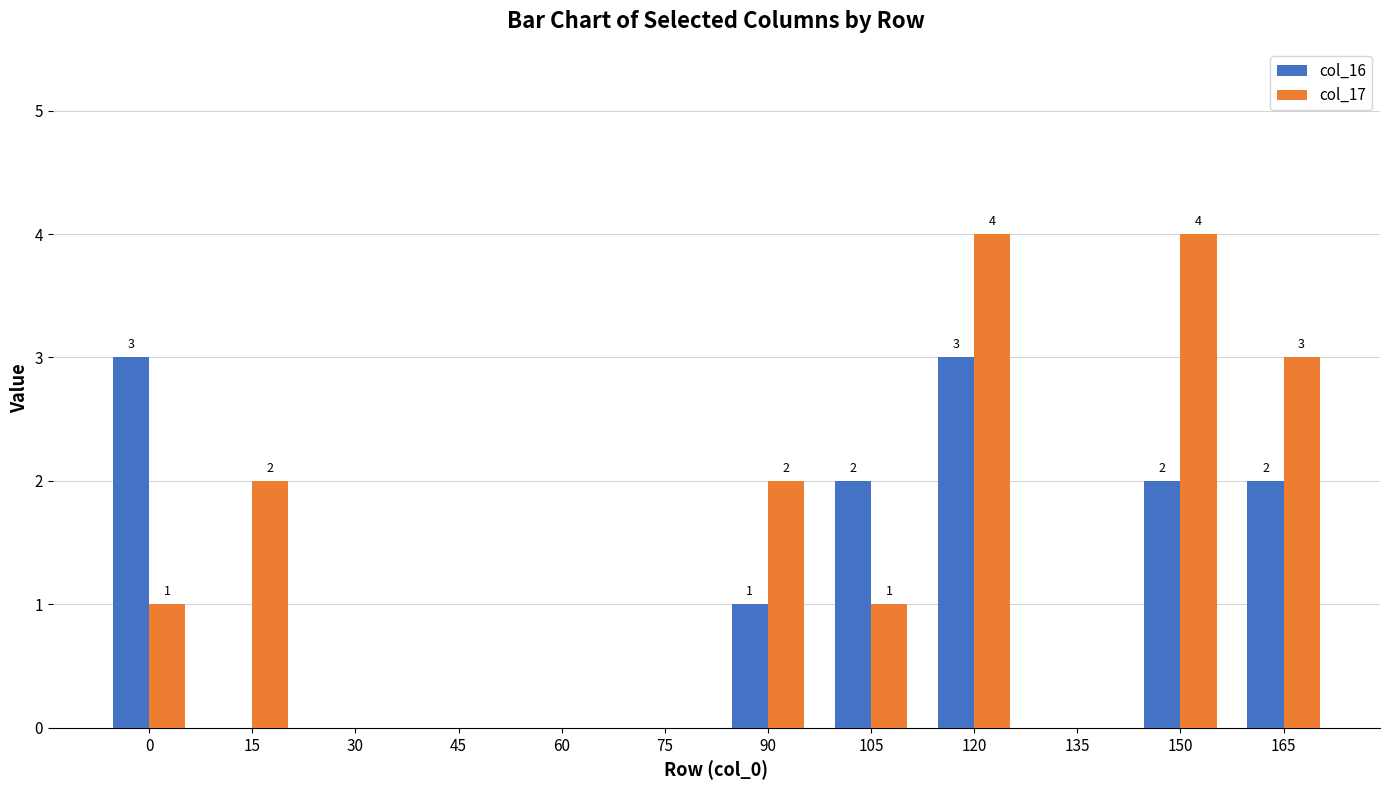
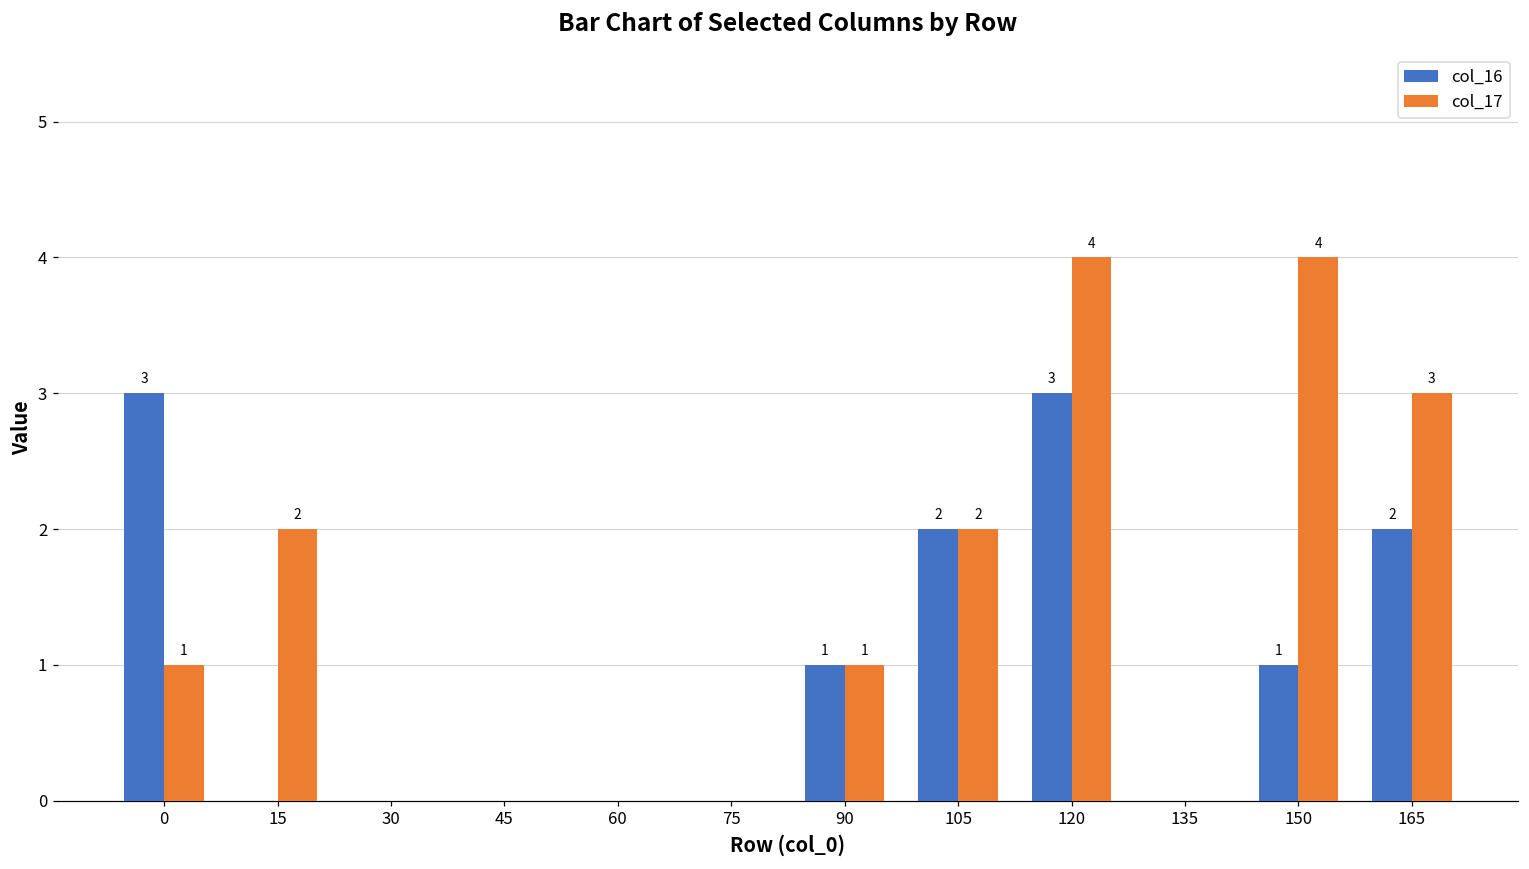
  {
    "col_16": {
      "0": 3,
      "90": 1,
      "105": 2,
      "120": 3,
-     "150": 2,
+     "150": 1,
      "165": 2
    },
    "col_17": {
      "0": 1,
      "15": 2,
-     "90": 2,
-     "105": 1,
+     "90": 1,
+     "105": 2,
      "120": 4,
      "150": 4,
      "165": 3
    }
  }
